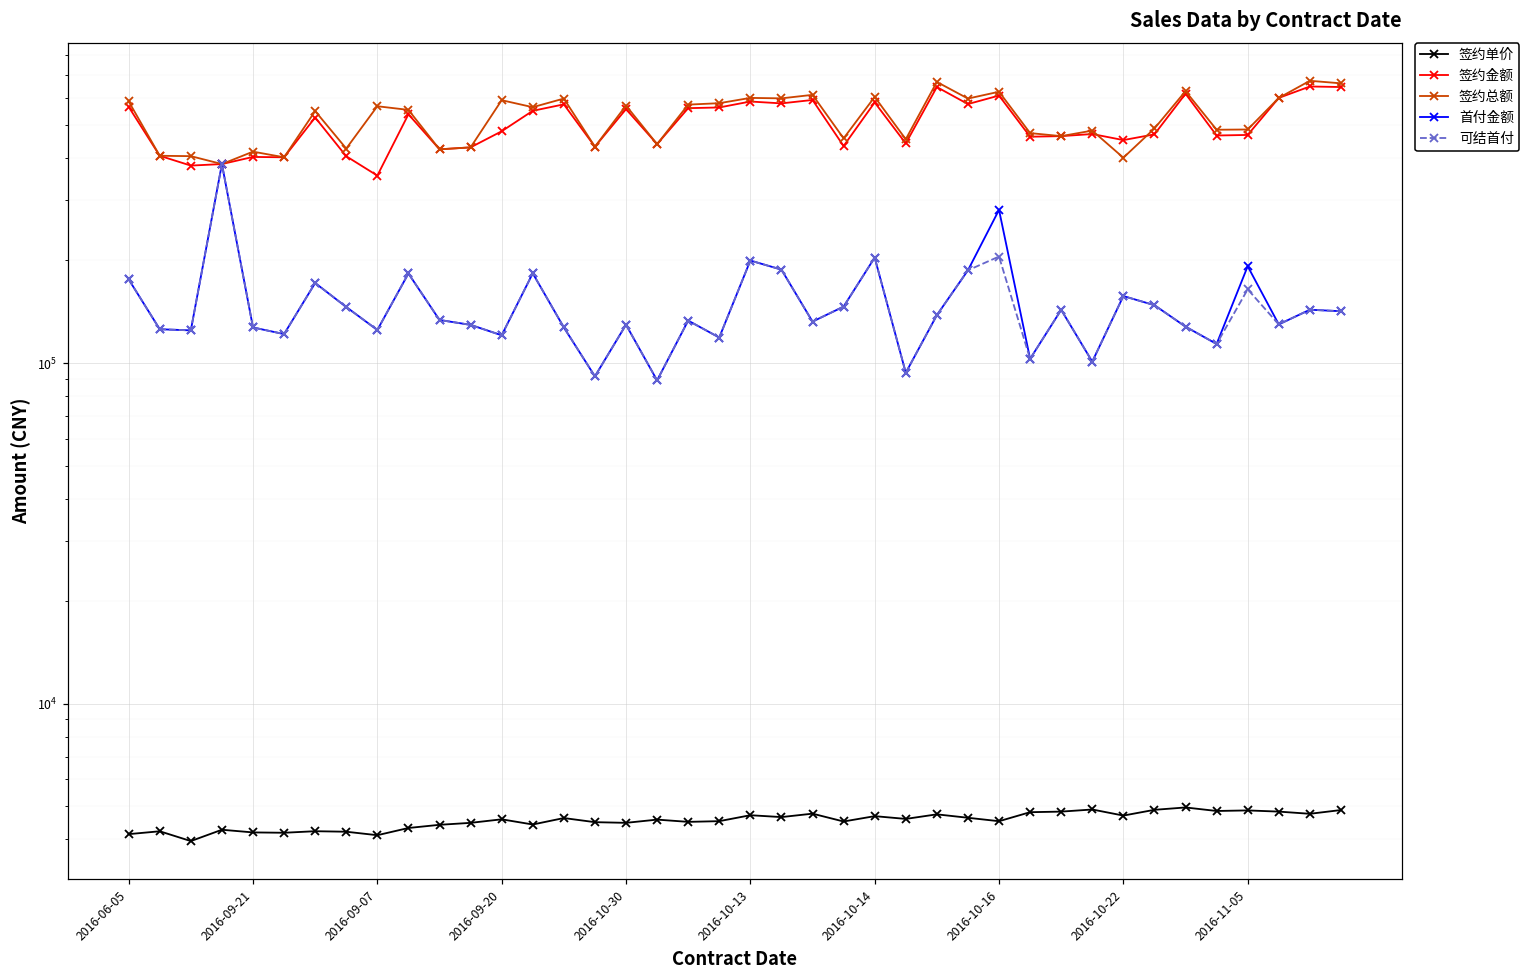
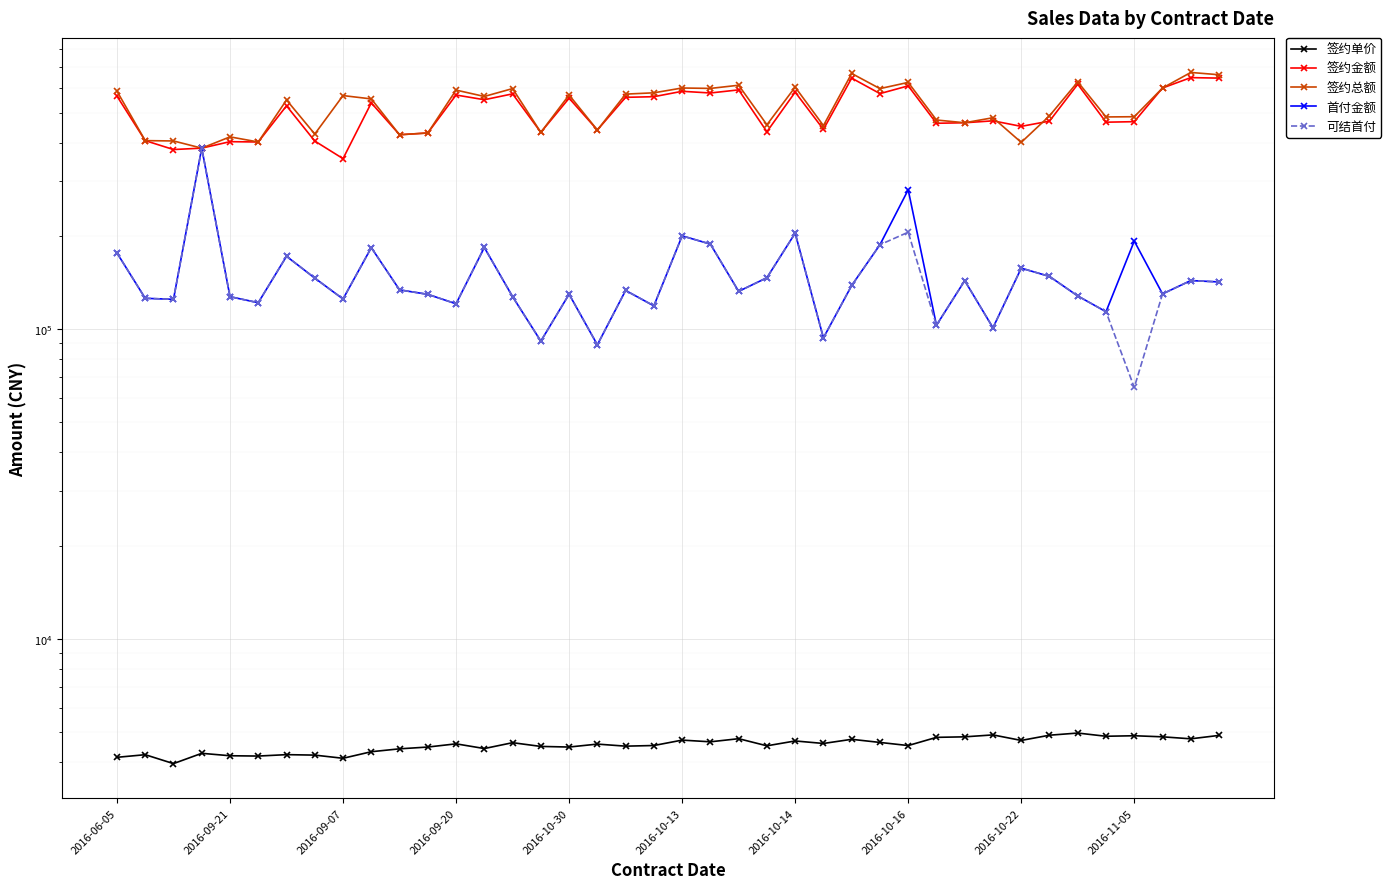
  {
    "签约单价": {
      "2016-06-05": 4100,
      "2016-09-07": 4100,
      "2016-09-20": 4600,
      "2016-10-30": 4500,
      "2016-10-13": 4700,
      "2016-10-16": 4500,
      "2016-10-22": 4700,
      "2016-11-05": 4900
    },
    "签约金额": {
      "2016-06-05": 560000,
      "2016-09-07": 350000,
-     "2016-09-20": 480000,
+     "2016-09-20": 570000,
      "2016-10-30": 560000,
      "2016-10-13": 590000,
      "2016-10-16": 610000,
      "2016-10-22": 450000,
      "2016-11-05": 470000
    },
    "签约总额": {
      "2016-06-05": 590000,
      "2016-09-07": 570000,
      "2016-09-20": 590000,
      "2016-10-30": 570000,
      "2016-10-13": 600000,
      "2016-10-16": 630000,
      "2016-10-22": 400000,
      "2016-11-05": 480000
    },
    "首付金额": {
      "2016-10-16": 280000,
      "2016-11-05": 190000
    },
    "可结首付": {
      "2016-10-16": 210000,
-     "2016-11-05": 160000
+     "2016-11-05": 65000
    }
  }
